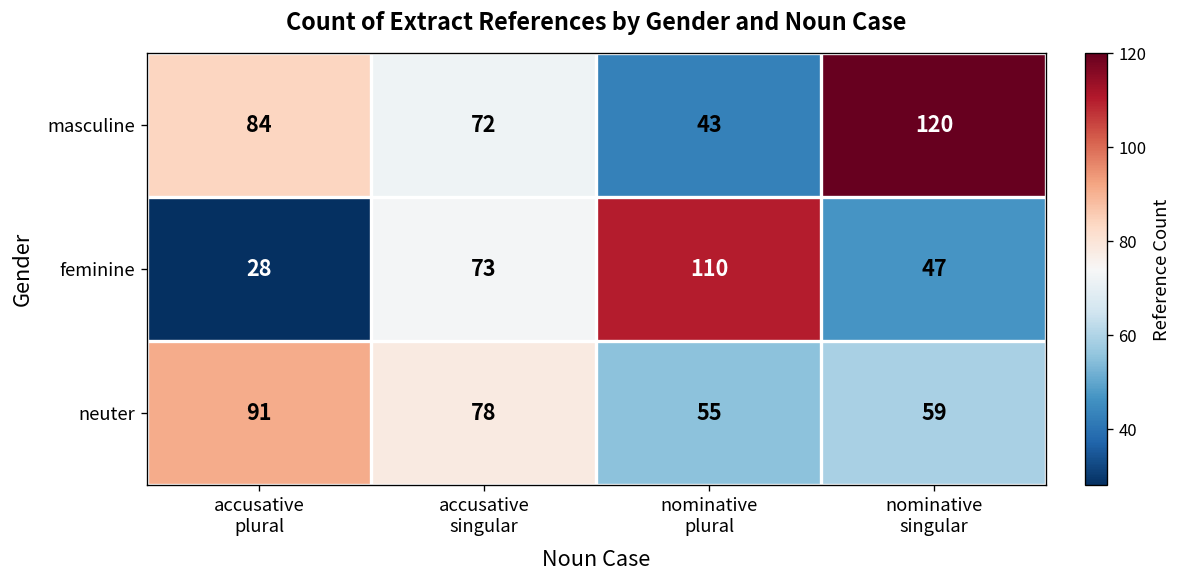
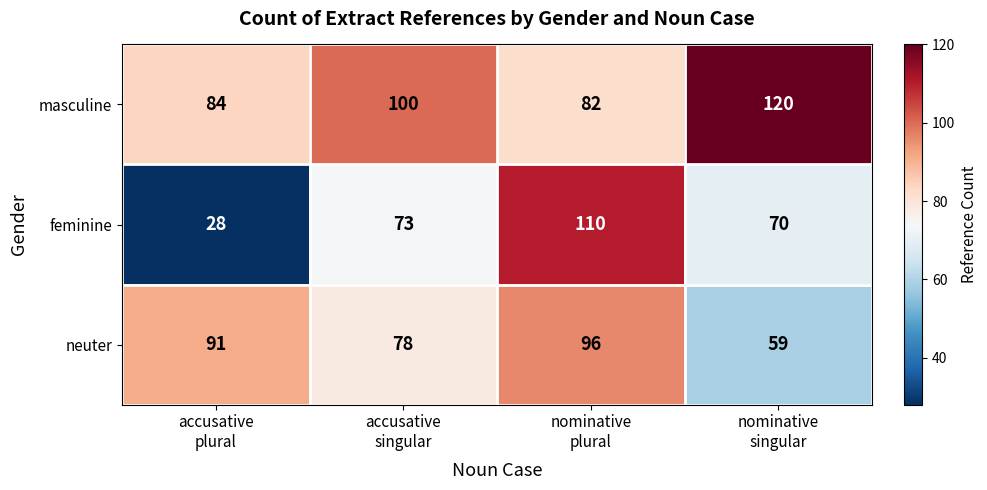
  {
    "masculine": {
      "accusative plural": 84,
-     "accusative singular": 72,
-     "nominative plural": 43,
+     "accusative singular": 100,
+     "nominative plural": 82,
      "nominative singular": 120
    },
    "feminine": {
      "accusative plural": 28,
      "accusative singular": 73,
      "nominative plural": 110,
-     "nominative singular": 47
+     "nominative singular": 70
    },
    "neuter": {
      "accusative plural": 91,
      "accusative singular": 78,
-     "nominative plural": 55,
+     "nominative plural": 96,
      "nominative singular": 59
    }
  }
